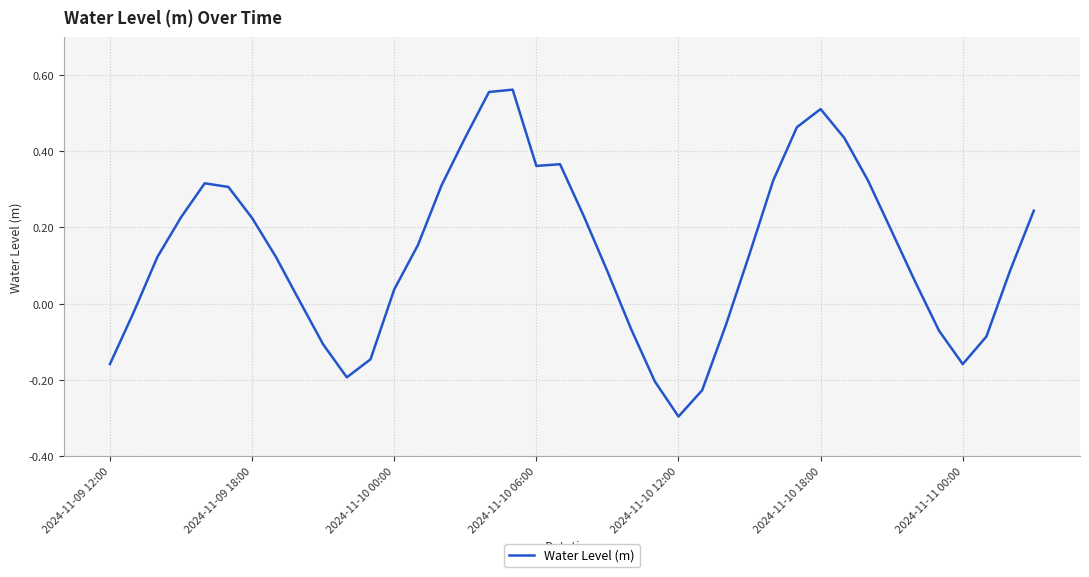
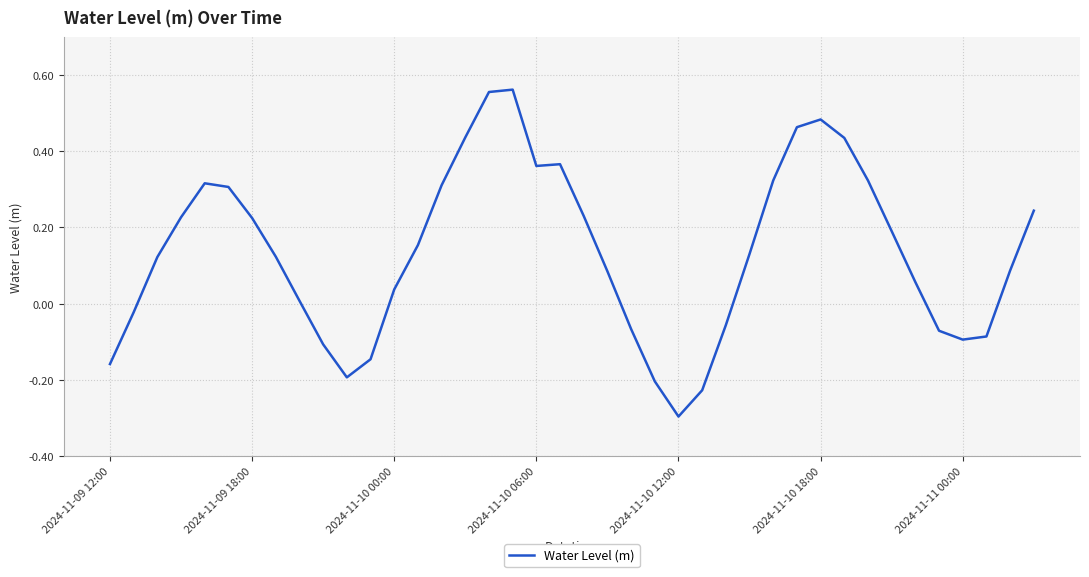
  {
    "2024-11-09 12:00": -0.16,
    "2024-11-09 18:00": 0.22,
    "2024-11-10 00:00": 0.04,
    "2024-11-10 06:00": 0.36,
    "2024-11-10 12:00": -0.30,
-   "2024-11-10 18:00": 0.51,
-   "2024-11-11 00:00": -0.16
+   "2024-11-10 18:00": 0.48,
+   "2024-11-11 00:00": -0.09
  }
